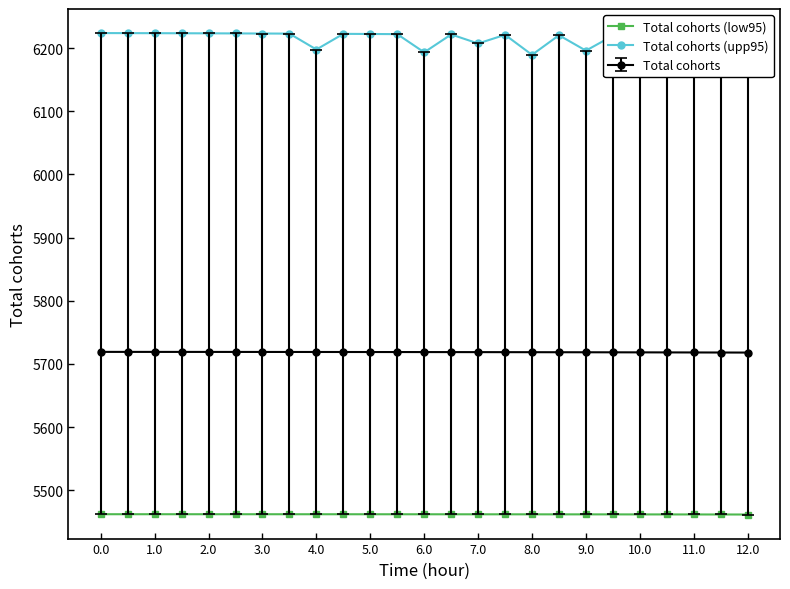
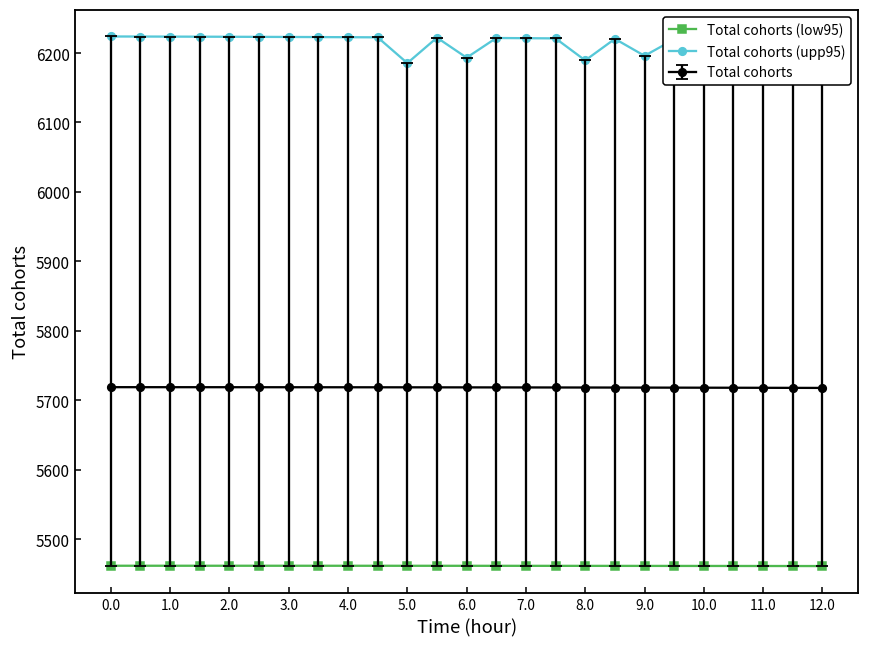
  {
    "Total cohorts (low95)": {
      "0.0": 5460,
      "1.0": 5460,
      "2.0": 5460,
      "3.0": 5460,
      "4.0": 5460,
      "5.0": 5460,
      "6.0": 5460,
      "7.0": 5460,
      "8.0": 5460,
      "9.0": 5460,
      "10.0": 5460,
      "11.0": 5460,
      "12.0": 5460
    },
    "Total cohorts (upp95)": {
      "0.0": 6220,
      "1.0": 6220,
      "2.0": 6220,
      "3.0": 6220,
-     "4.0": 6200,
-     "5.0": 6220,
+     "4.0": 6220,
+     "5.0": 6190,
      "6.0": 6190,
-     "7.0": 6210,
+     "7.0": 6220,
      "8.0": 6190,
      "9.0": 6200
    }
  }
